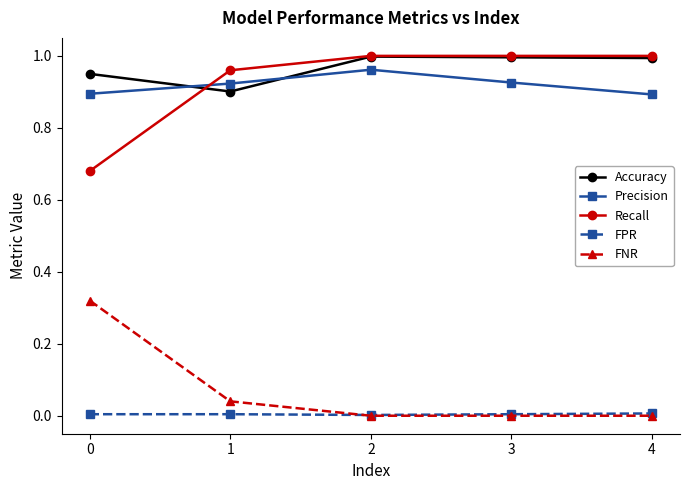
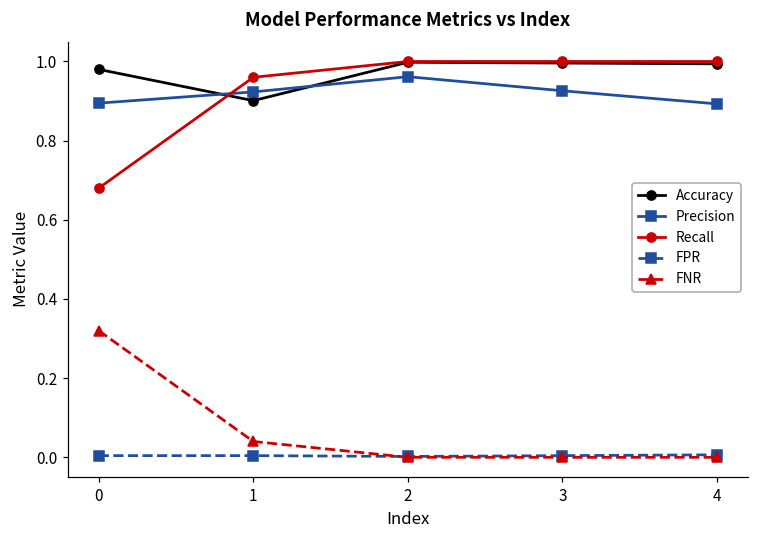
  {
    "Accuracy": {
-     "0": 0.95,
+     "0": 0.98,
      "1": 0.90
    }
  }
